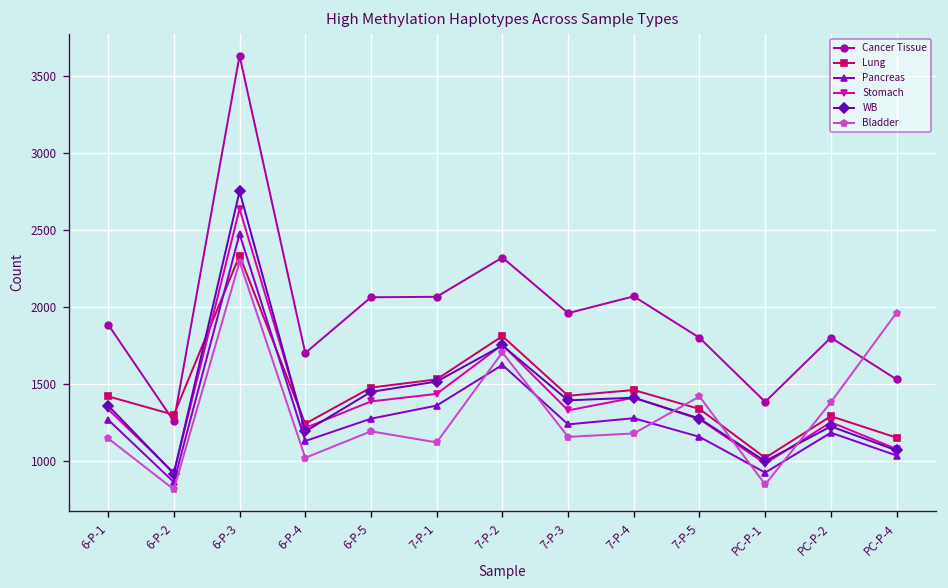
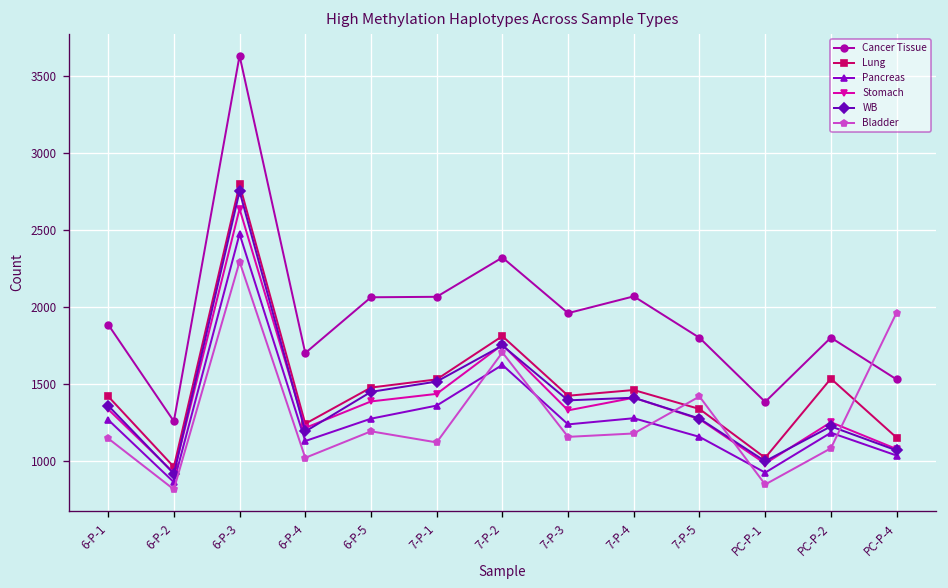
  {
    "Lung": {
      "6-P-1": 1420,
-     "6-P-2": 1300,
-     "6-P-3": 2330,
+     "6-P-2": 960,
+     "6-P-3": 2790,
      "6-P-4": 1240,
      "6-P-5": 1480,
      "7-P-2": 1810,
      "7-P-3": 1420,
      "7-P-4": 1460,
      "7-P-5": 1340,
      "PC-P-1": 1020,
-     "PC-P-2": 1290,
+     "PC-P-2": 1530,
      "PC-P-4": 1150
    },
    "Bladder": {
      "6-P-1": 1150,
      "6-P-2": 820,
      "6-P-3": 2290,
      "6-P-4": 1020,
      "6-P-5": 1190,
      "7-P-1": 1120,
      "7-P-2": 1700,
      "7-P-3": 1160,
      "7-P-4": 1180,
      "7-P-5": 1420,
      "PC-P-1": 850,
-     "PC-P-2": 1380,
+     "PC-P-2": 1080,
      "PC-P-4": 1960
    }
  }
